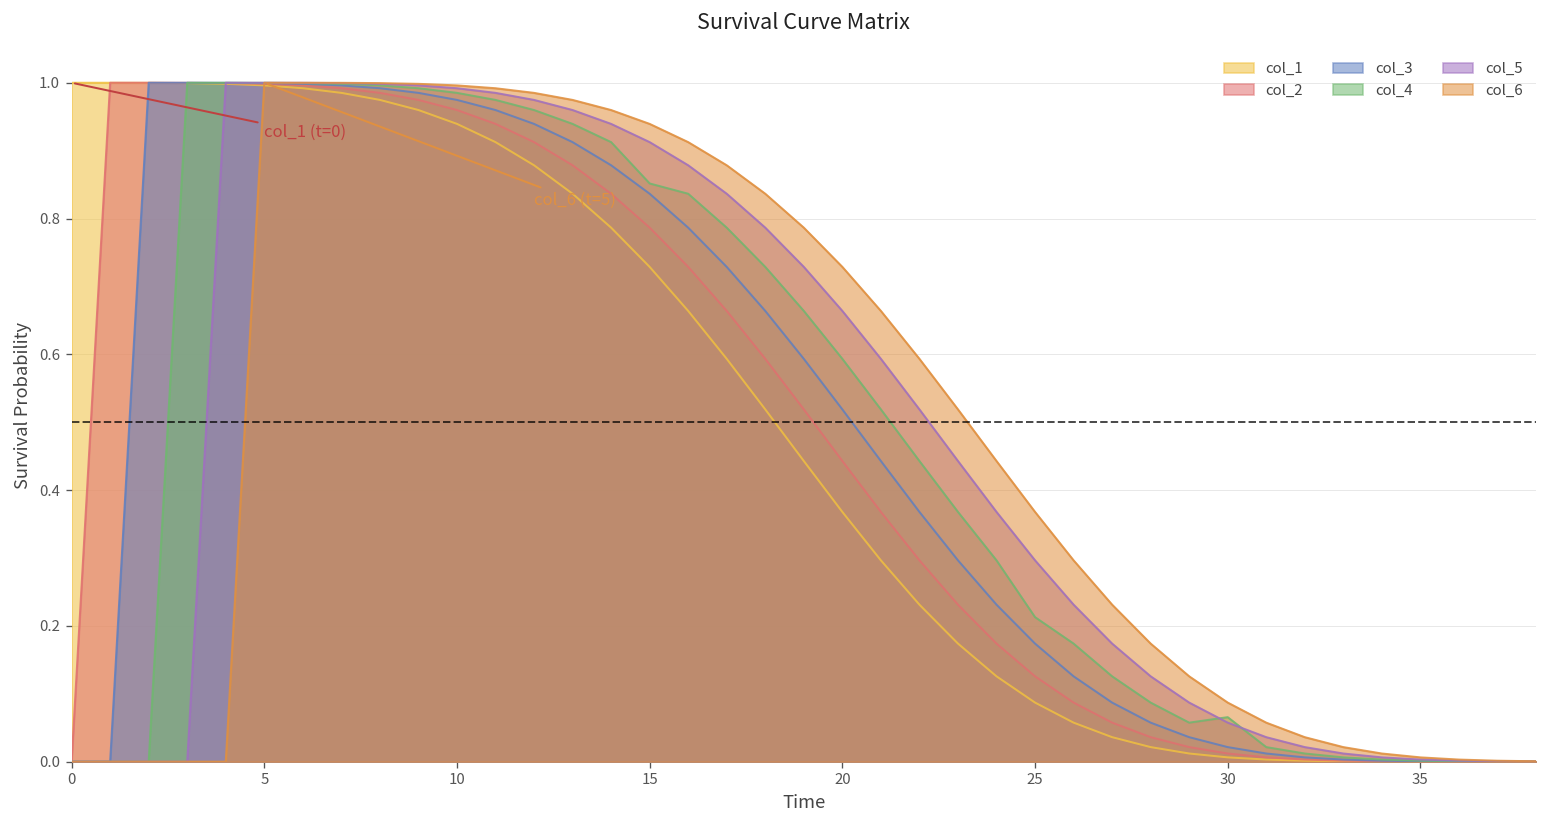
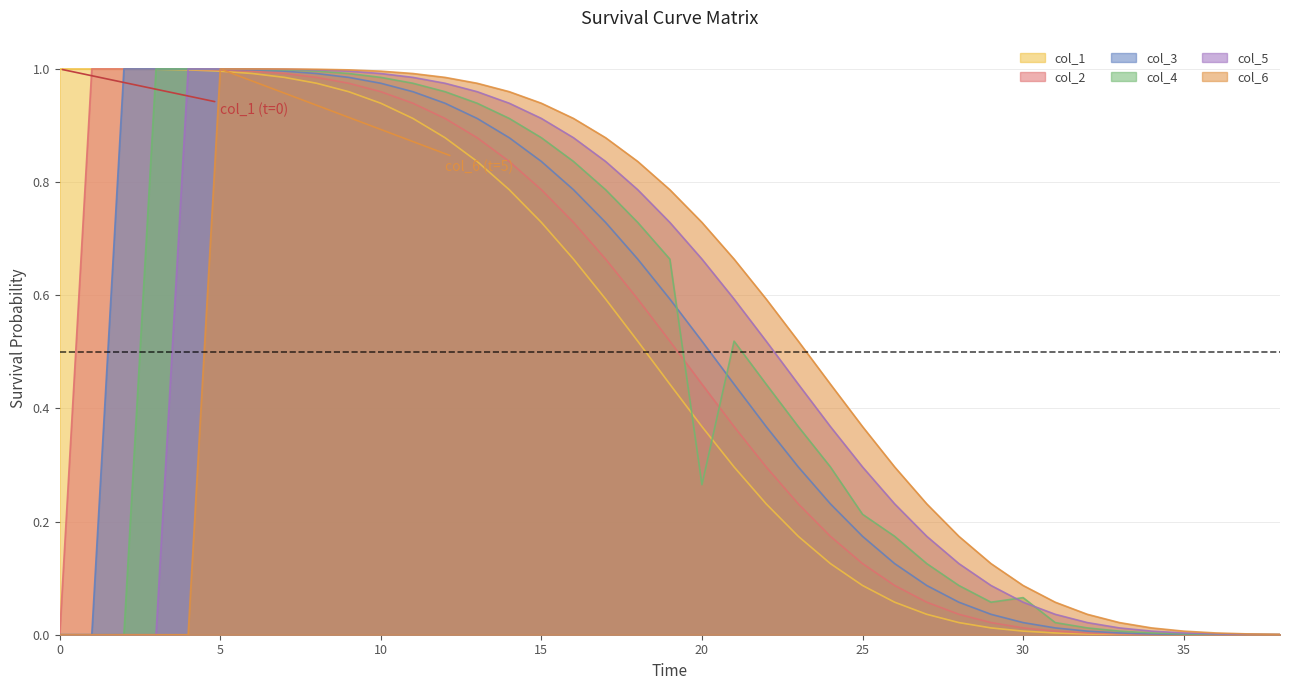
  {
    "col_4": {
      "10": 0.99,
-     "15": 0.85,
-     "20": 0.59,
+     "15": 0.88,
+     "20": 0.27,
      "25": 0.21,
      "30": 0.07
    }
  }
